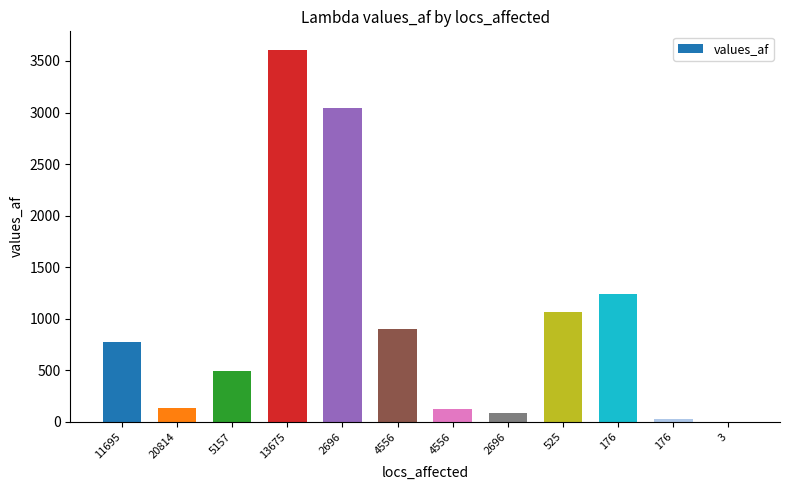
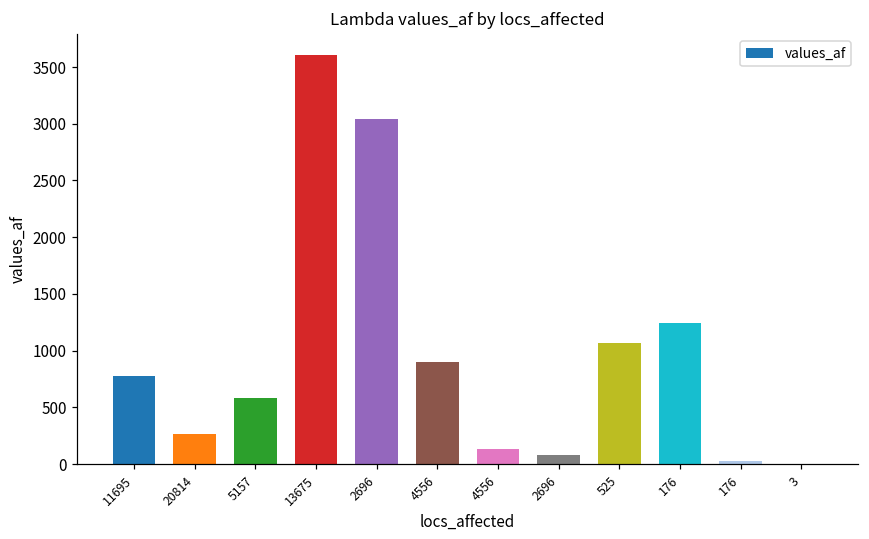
  {
    "11695": 780,
-   "20814": 140,
-   "5157": 490,
+   "20814": 270,
+   "5157": 580,
    "13675": 3610,
    "525": 1060,
    "3": 0
  }
